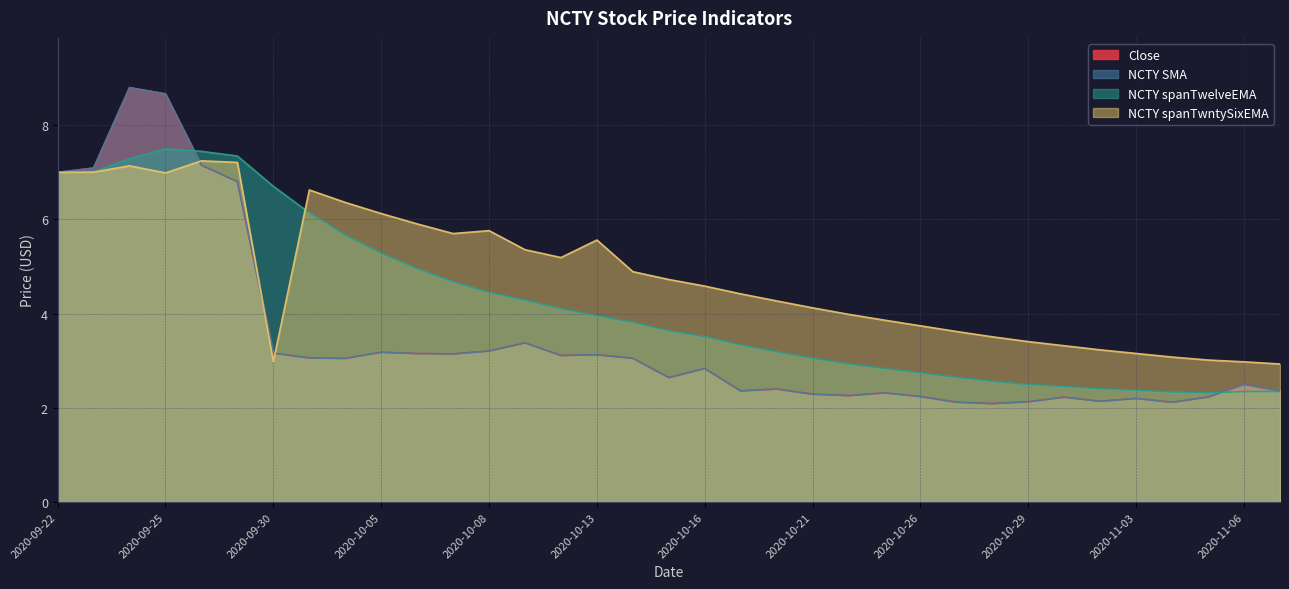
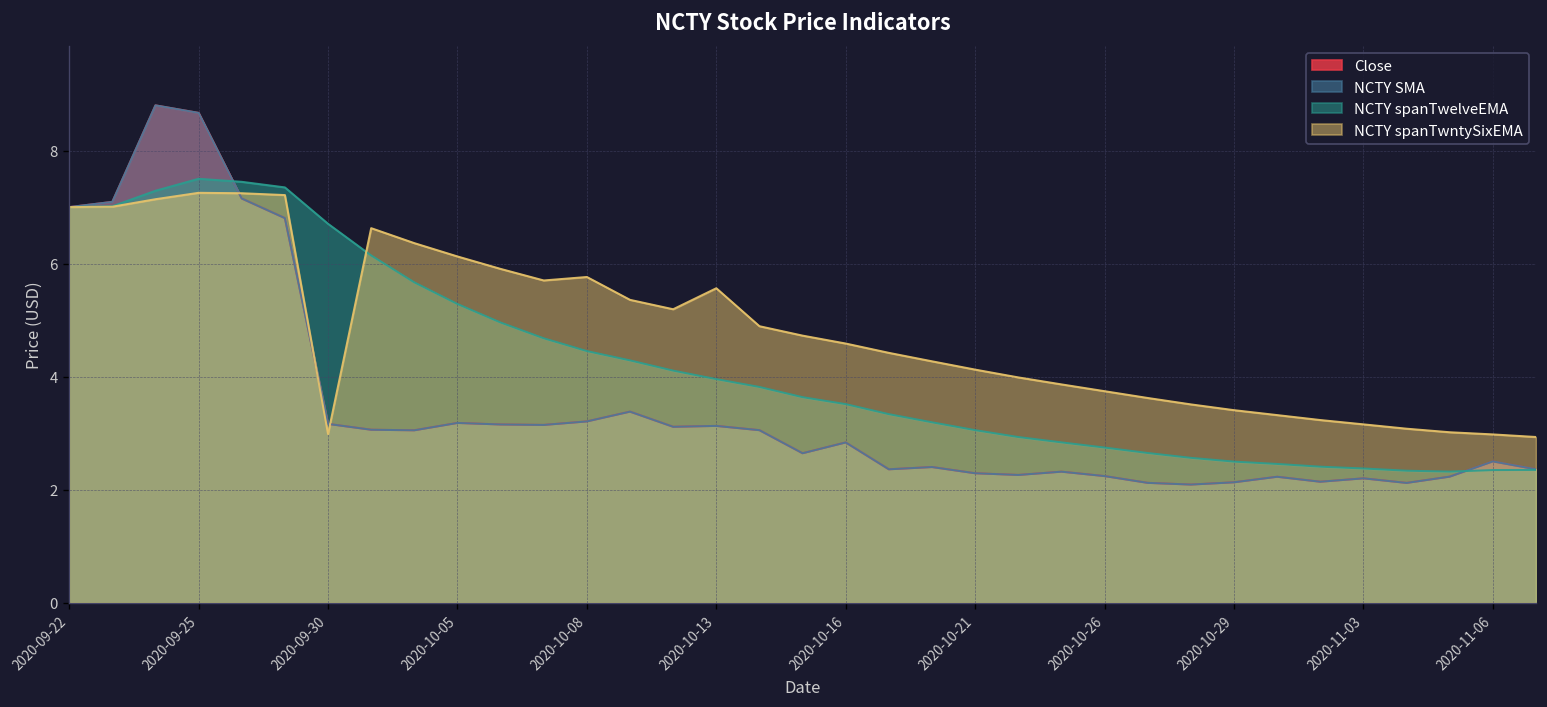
  {
    "NCTY spanTwntySixEMA": {
-     "2020-09-25": 7.0,
+     "2020-09-25": 7.3,
      "2020-09-30": 3.0,
      "2020-10-05": 6.1,
      "2020-10-08": 5.8,
      "2020-10-13": 5.6,
      "2020-10-16": 4.6,
      "2020-10-21": 4.1,
      "2020-10-26": 3.7,
      "2020-10-29": 3.4,
      "2020-11-03": 3.2,
      "2020-11-06": 3.0
    }
  }
